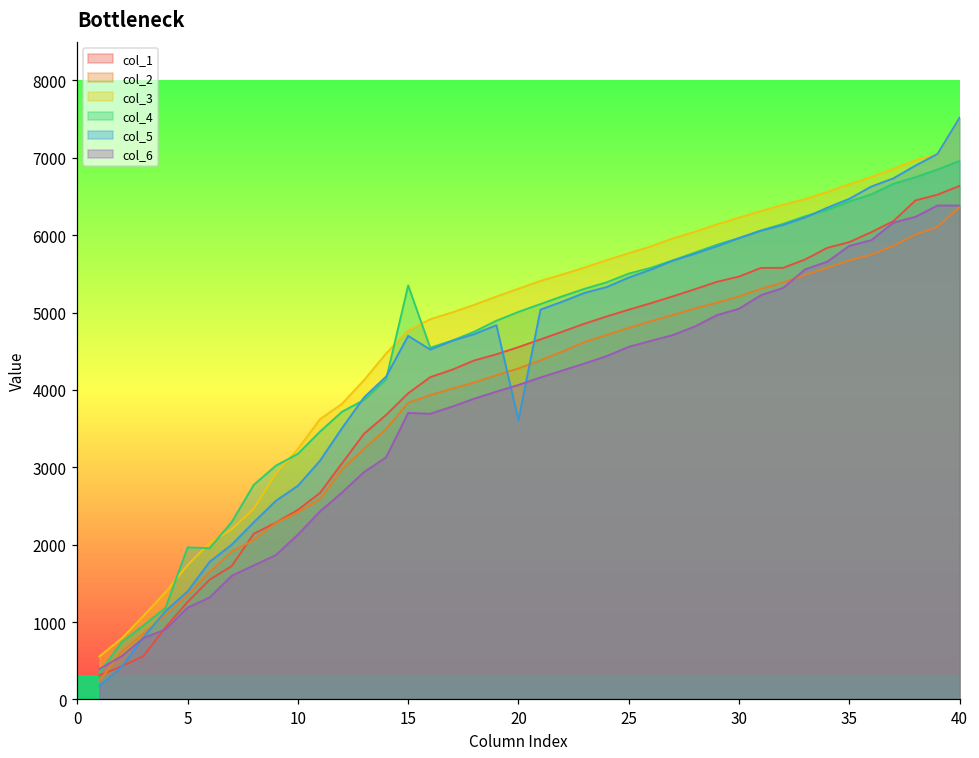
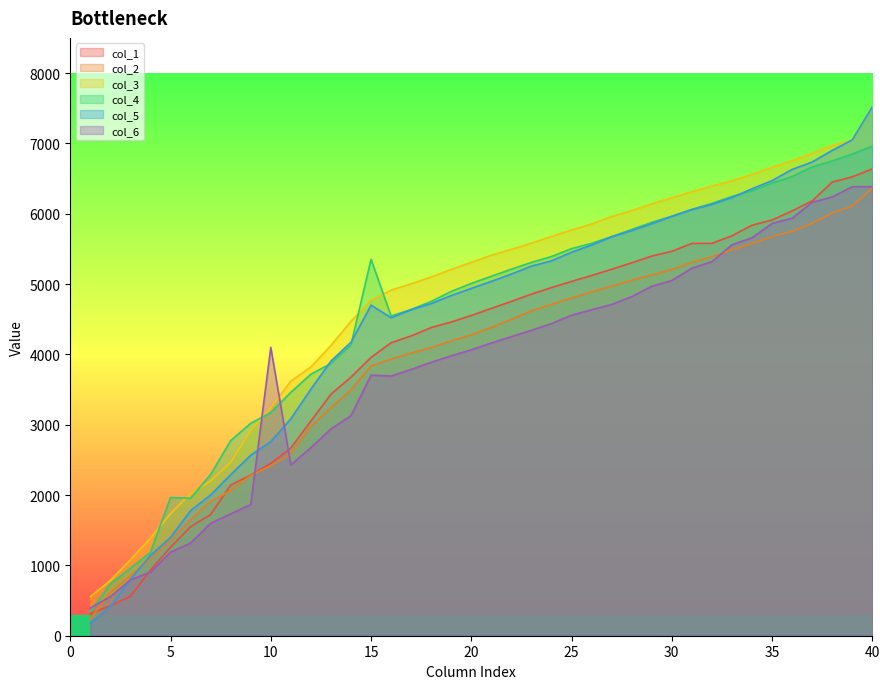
  {
    "col_4": {
      "5": 2000,
      "10": 3200,
      "15": 5400,
      "20": 5000,
      "25": 5500,
      "40": 7000
    },
    "col_5": {
      "5": 1400,
      "10": 2800,
      "15": 4700,
-     "20": 3600,
+     "20": 4900,
      "25": 5500
    },
    "col_6": {
      "5": 1200,
-     "10": 2100,
+     "10": 4100,
      "15": 3700,
      "20": 4100,
      "25": 4600,
      "30": 5100,
      "35": 5900
    }
  }
